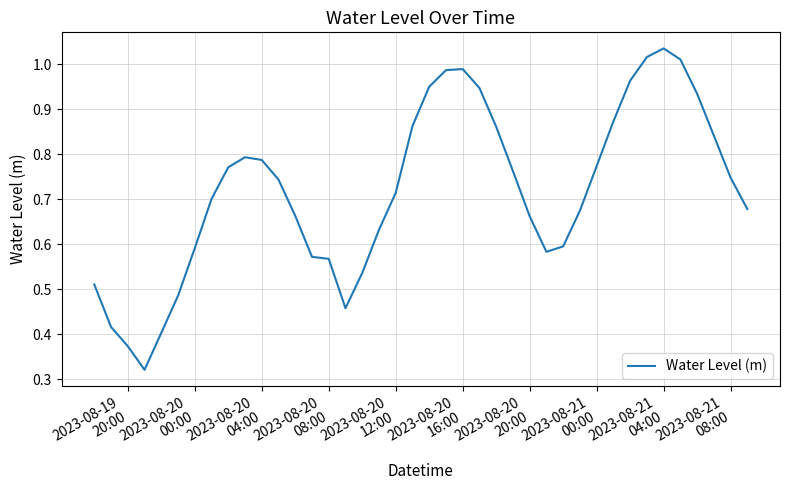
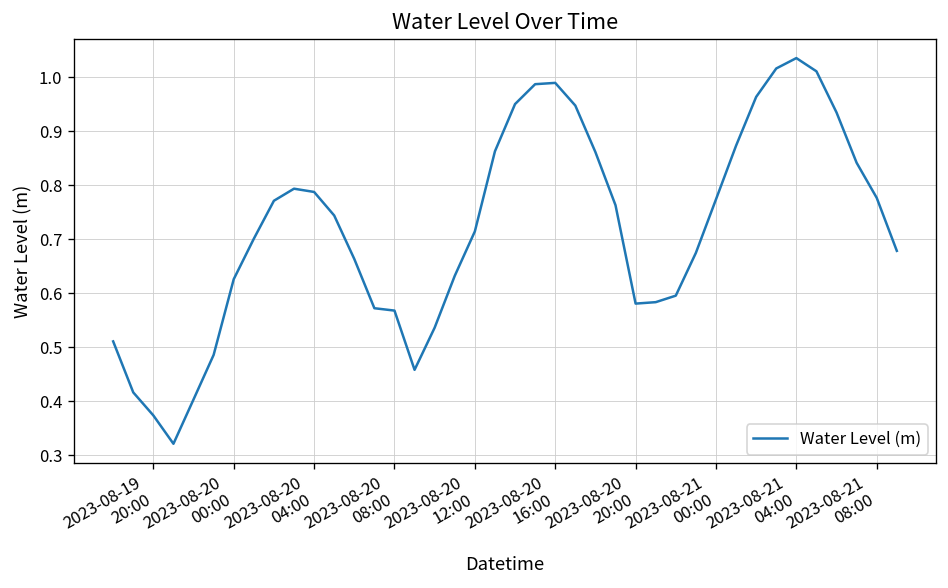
  {
    "2023-08-19 20:00": 0.37,
-   "2023-08-20 00:00": 0.59,
+   "2023-08-20 00:00": 0.63,
    "2023-08-20 04:00": 0.79,
    "2023-08-20 08:00": 0.57,
    "2023-08-20 12:00": 0.71,
    "2023-08-20 16:00": 0.99,
-   "2023-08-20 20:00": 0.66,
+   "2023-08-20 20:00": 0.58,
    "2023-08-21 00:00": 0.77,
    "2023-08-21 04:00": 1.04,
-   "2023-08-21 08:00": 0.75
+   "2023-08-21 08:00": 0.78
  }
